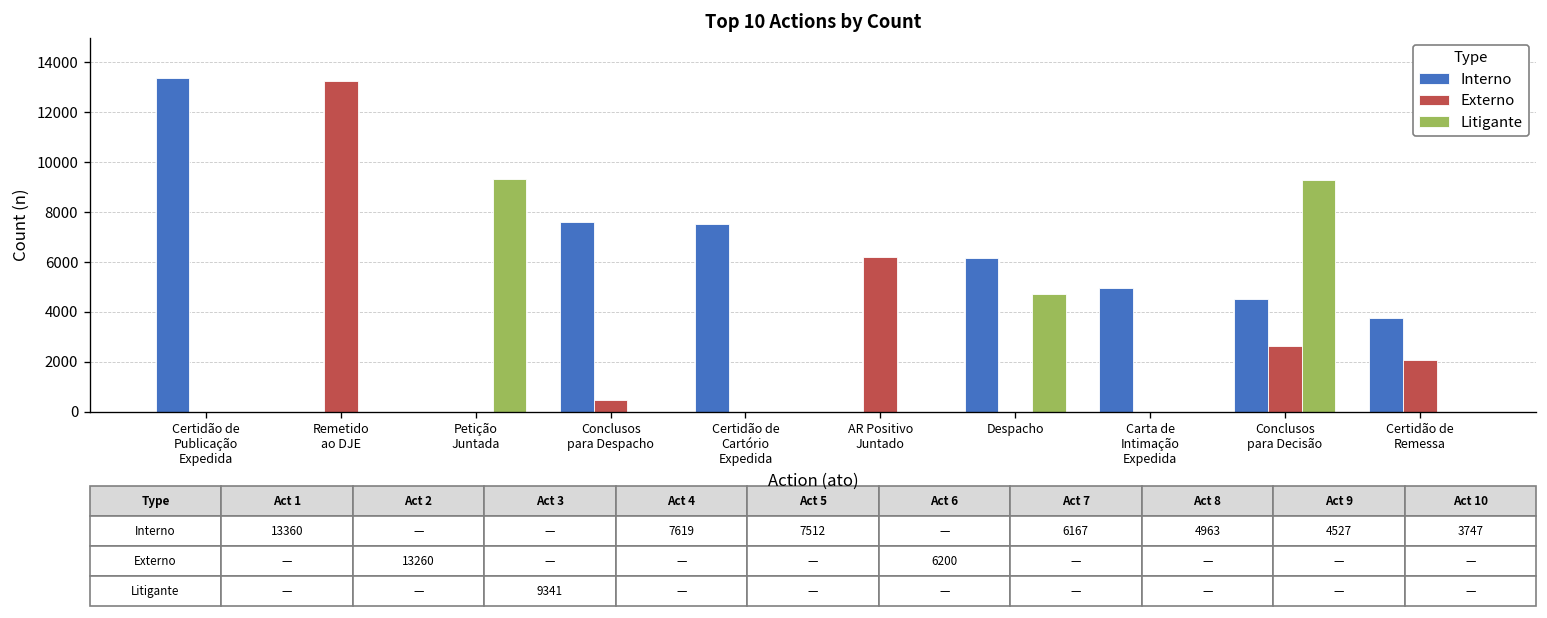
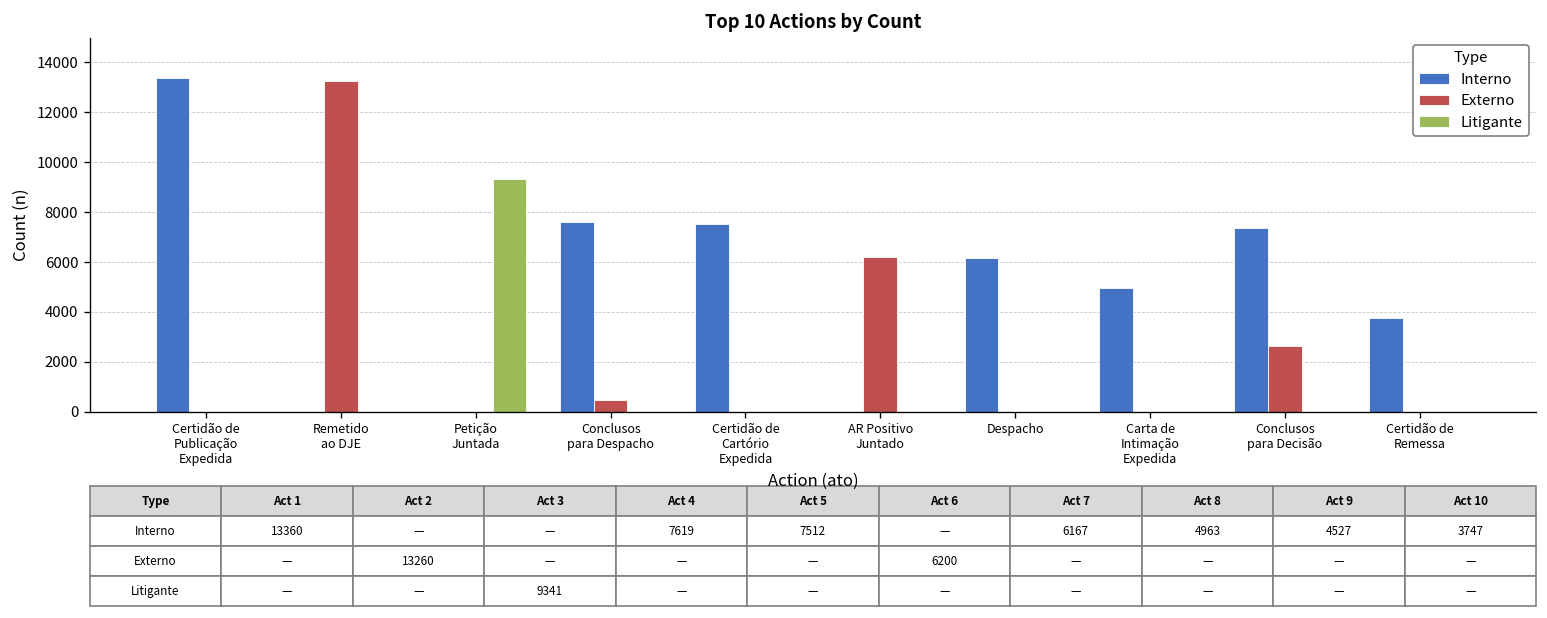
  {
    "Interno": {
      "Certidão de Publicação Expedida": 13400,
      "Remetido ao DJE": 0,
      "Petição Juntada": 0,
      "Conclusos para Despacho": 7600,
      "Certidão de Cartório Expedida": 7500,
      "AR Positivo Juntado": 0,
      "Despacho": 6200,
      "Carta de Intimação Expedida": 5000,
-     "Conclusos para Decisão": 4500,
+     "Conclusos para Decisão": 7300,
      "Certidão de Remessa": 3700
    },
    "Externo": {
      "Certidão de Publicação Expedida": 0,
      "Remetido ao DJE": 13300,
      "Petição Juntada": 0,
      "Conclusos para Despacho": 500,
      "Certidão de Cartório Expedida": 0,
      "AR Positivo Juntado": 6200,
      "Despacho": 0,
      "Carta de Intimação Expedida": 0,
      "Conclusos para Decisão": 2600,
-     "Certidão de Remessa": 2100
+     "Certidão de Remessa": 0
    },
    "Litigante": {
      "Certidão de Publicação Expedida": 0,
      "Remetido ao DJE": 0,
      "Petição Juntada": 9300,
      "Conclusos para Despacho": 0,
      "Certidão de Cartório Expedida": 0,
      "AR Positivo Juntado": 0,
-     "Despacho": 4700,
+     "Despacho": 0,
      "Carta de Intimação Expedida": 0,
-     "Conclusos para Decisão": 9300,
+     "Conclusos para Decisão": 0,
      "Certidão de Remessa": 0
    }
  }
